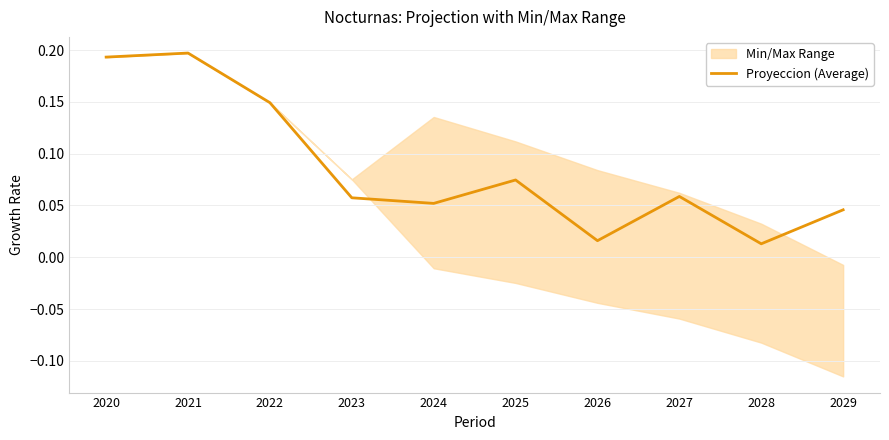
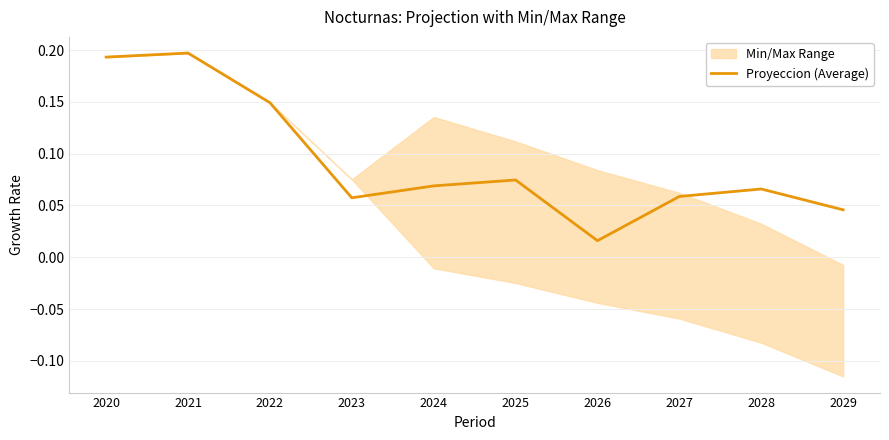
  {
    "Proyeccion (Average)": {
      "2023": 0.057,
-     "2024": 0.052,
+     "2024": 0.069,
      "2025": 0.075,
      "2026": 0.016,
      "2027": 0.059,
-     "2028": 0.013,
+     "2028": 0.066,
      "2029": 0.046
    }
  }
